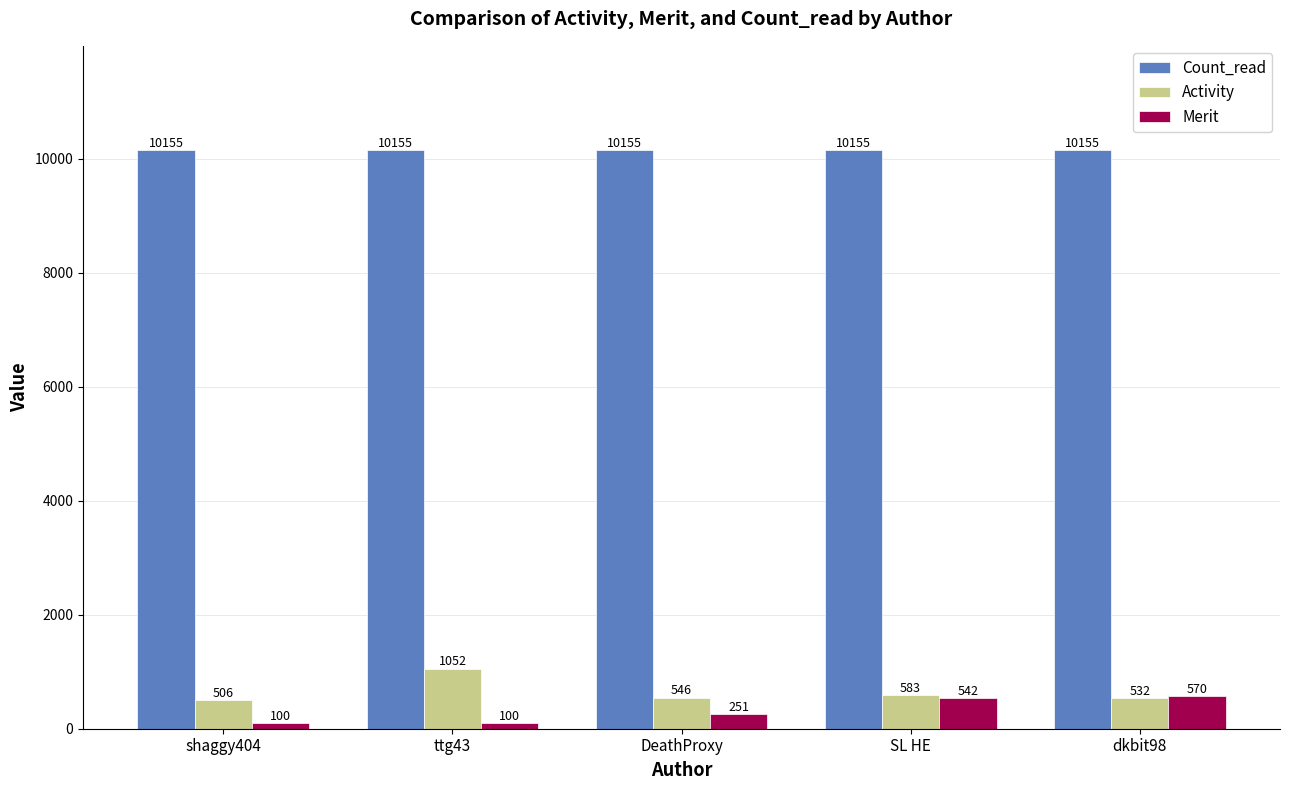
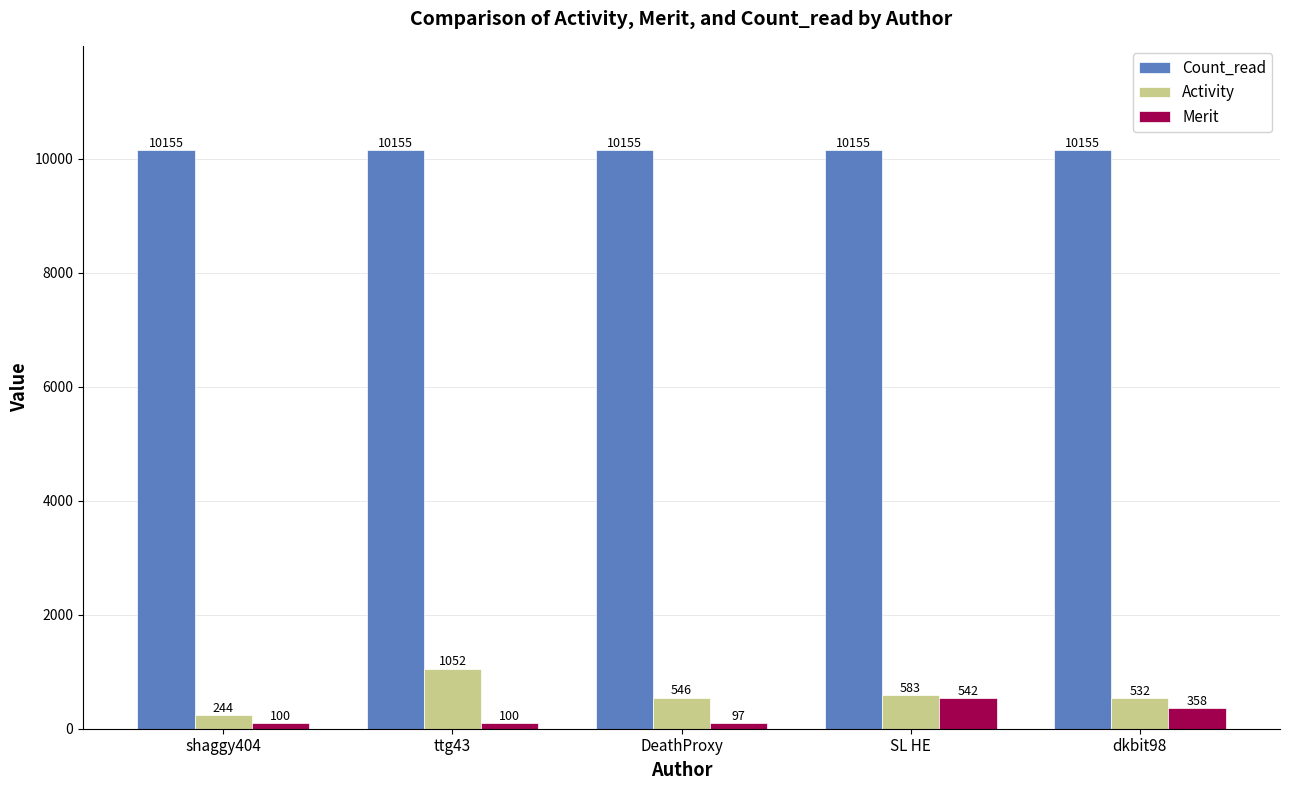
  {
    "Count_read": {
      "shaggy404": 10155,
      "ttg43": 10155,
      "DeathProxy": 10155,
      "SL HE": 10155,
      "dkbit98": 10155
    },
    "Activity": {
-     "shaggy404": 506,
+     "shaggy404": 244,
      "ttg43": 1052,
      "DeathProxy": 546,
      "SL HE": 583,
      "dkbit98": 532
    },
    "Merit": {
      "shaggy404": 100,
      "ttg43": 100,
-     "DeathProxy": 251,
+     "DeathProxy": 97,
      "SL HE": 542,
-     "dkbit98": 570
+     "dkbit98": 358
    }
  }
